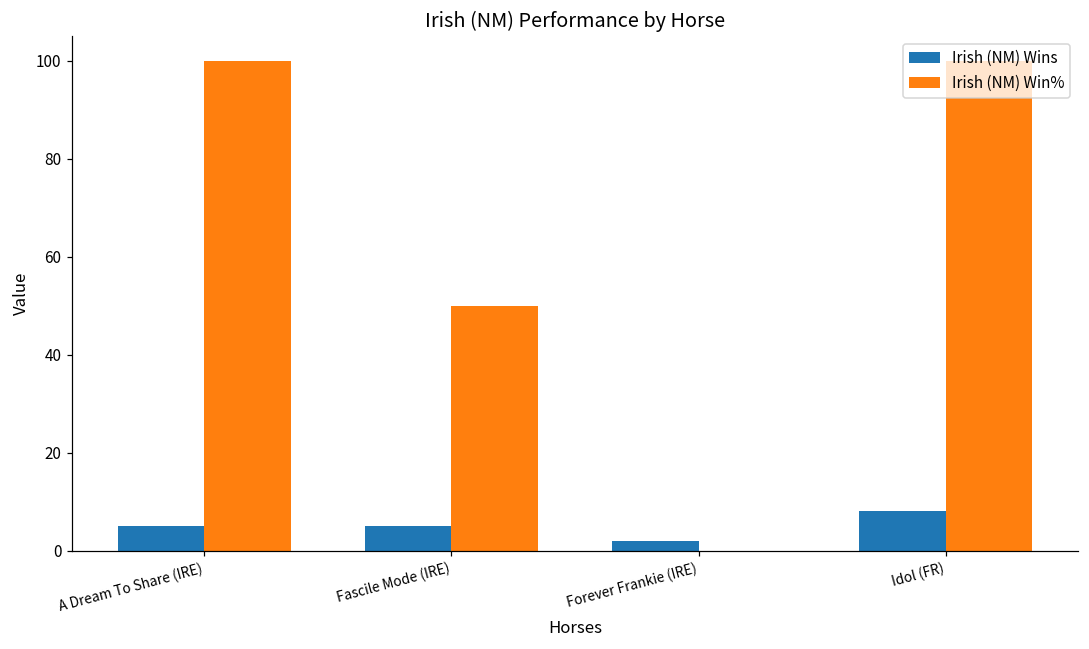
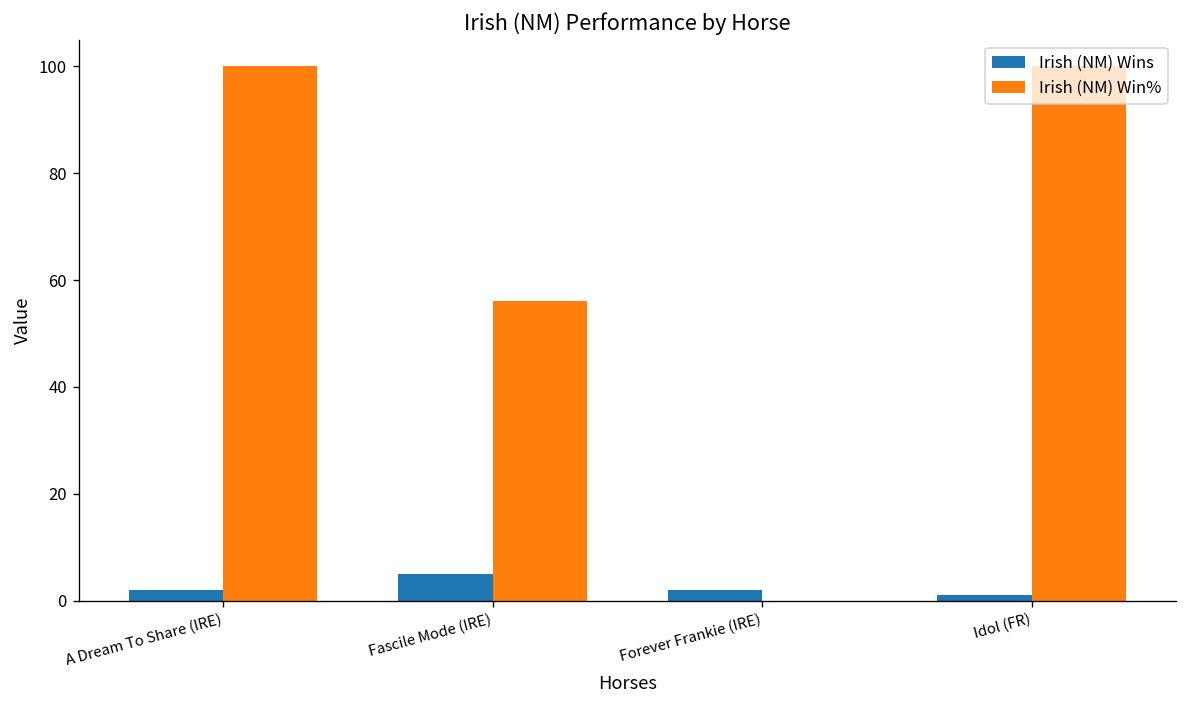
  {
    "Irish (NM) Wins": {
-     "A Dream To Share (IRE)": 5,
+     "A Dream To Share (IRE)": 2,
      "Fascile Mode (IRE)": 5,
      "Forever Frankie (IRE)": 2,
-     "Idol (FR)": 8
+     "Idol (FR)": 1
    },
    "Irish (NM) Win%": {
      "A Dream To Share (IRE)": 100,
-     "Fascile Mode (IRE)": 50,
+     "Fascile Mode (IRE)": 56,
      "Forever Frankie (IRE)": 0
    }
  }
